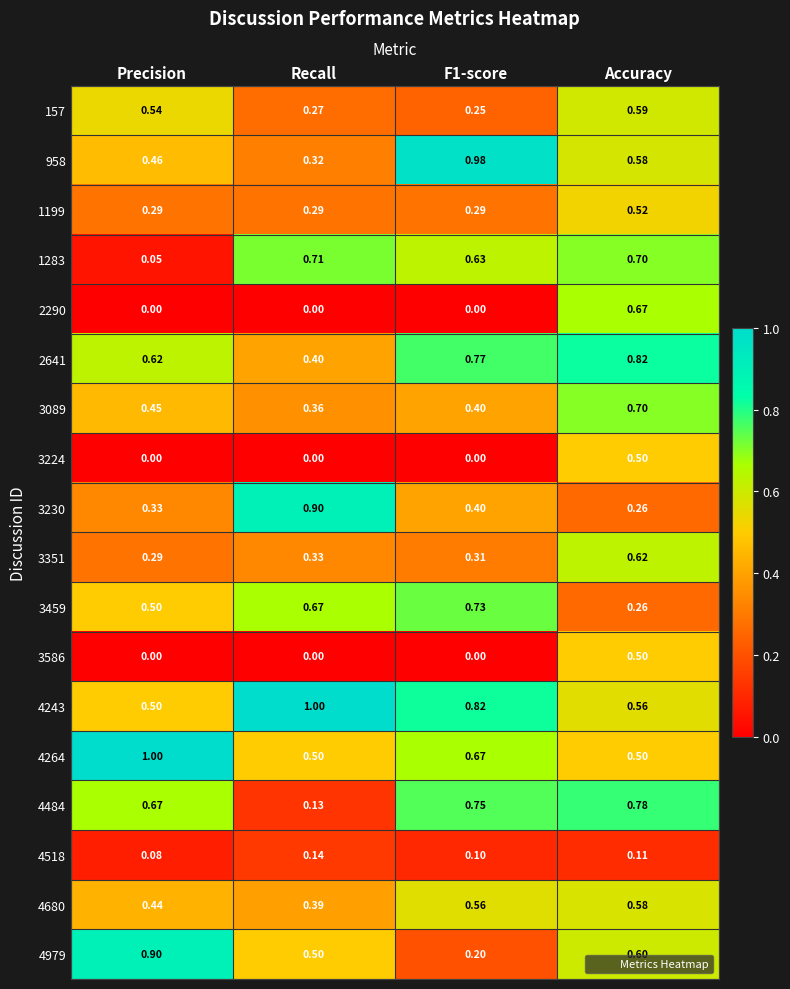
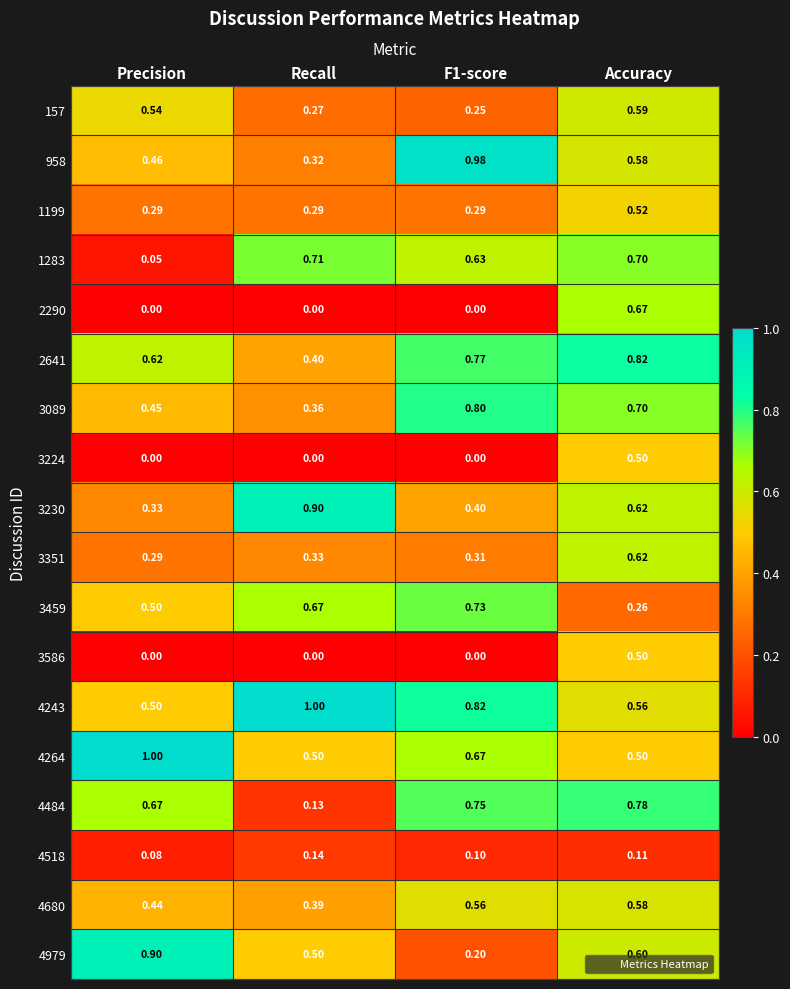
  {
    "157": {
      "Precision": 0.54,
      "Recall": 0.27,
      "F1-score": 0.25,
      "Accuracy": 0.59
    },
    "958": {
      "Precision": 0.46,
      "Recall": 0.32,
      "F1-score": 0.98,
      "Accuracy": 0.58
    },
    "1199": {
      "Precision": 0.29,
      "Recall": 0.29,
      "F1-score": 0.29,
      "Accuracy": 0.52
    },
    "1283": {
      "Precision": 0.05,
      "Recall": 0.71,
      "F1-score": 0.63,
      "Accuracy": 0.70
    },
    "2290": {
      "Precision": 0.00,
      "Recall": 0.00,
      "F1-score": 0.00,
      "Accuracy": 0.67
    },
    "2641": {
      "Precision": 0.62,
      "Recall": 0.40,
      "F1-score": 0.77,
      "Accuracy": 0.82
    },
    "3089": {
      "Precision": 0.45,
      "Recall": 0.36,
-     "F1-score": 0.40,
+     "F1-score": 0.80,
      "Accuracy": 0.70
    },
    "3224": {
      "Precision": 0.00,
      "Recall": 0.00,
      "F1-score": 0.00,
      "Accuracy": 0.50
    },
    "3230": {
      "Precision": 0.33,
      "Recall": 0.90,
      "F1-score": 0.40,
-     "Accuracy": 0.26
+     "Accuracy": 0.62
    },
    "3351": {
      "Precision": 0.29,
      "Recall": 0.33,
      "F1-score": 0.31,
      "Accuracy": 0.62
    },
    "3459": {
      "Precision": 0.50,
      "Recall": 0.67,
      "F1-score": 0.73,
      "Accuracy": 0.26
    },
    "3586": {
      "Precision": 0.00,
      "Recall": 0.00,
      "F1-score": 0.00,
      "Accuracy": 0.50
    },
    "4243": {
      "Precision": 0.50,
      "Recall": 1.00,
      "F1-score": 0.82,
      "Accuracy": 0.56
    },
    "4264": {
      "Precision": 1.00,
      "Recall": 0.50,
      "F1-score": 0.67,
      "Accuracy": 0.50
    },
    "4484": {
      "Precision": 0.67,
      "Recall": 0.13,
      "F1-score": 0.75,
      "Accuracy": 0.78
    },
    "4518": {
      "Precision": 0.08,
      "Recall": 0.14,
      "F1-score": 0.10,
      "Accuracy": 0.11
    },
    "4680": {
      "Precision": 0.44,
      "Recall": 0.39,
      "F1-score": 0.56,
      "Accuracy": 0.58
    },
    "4979": {
      "Precision": 0.90,
      "Recall": 0.50,
      "F1-score": 0.20
    }
  }
